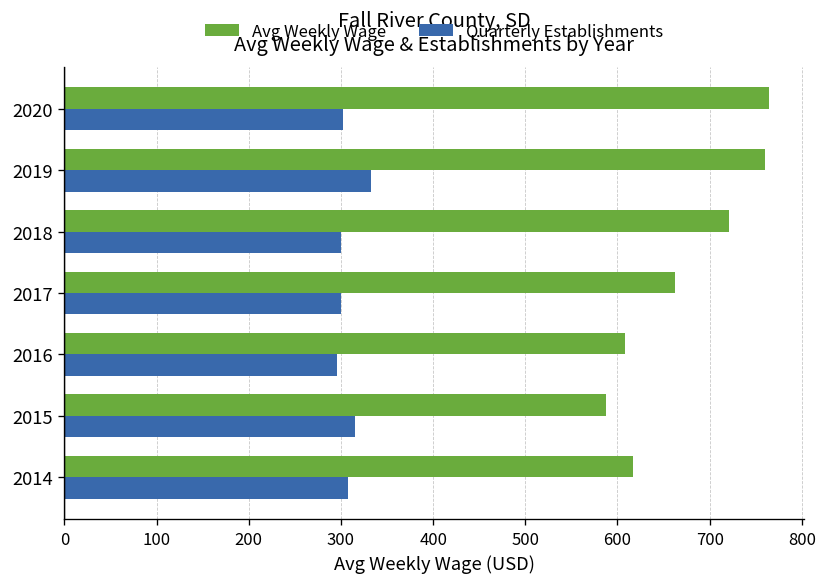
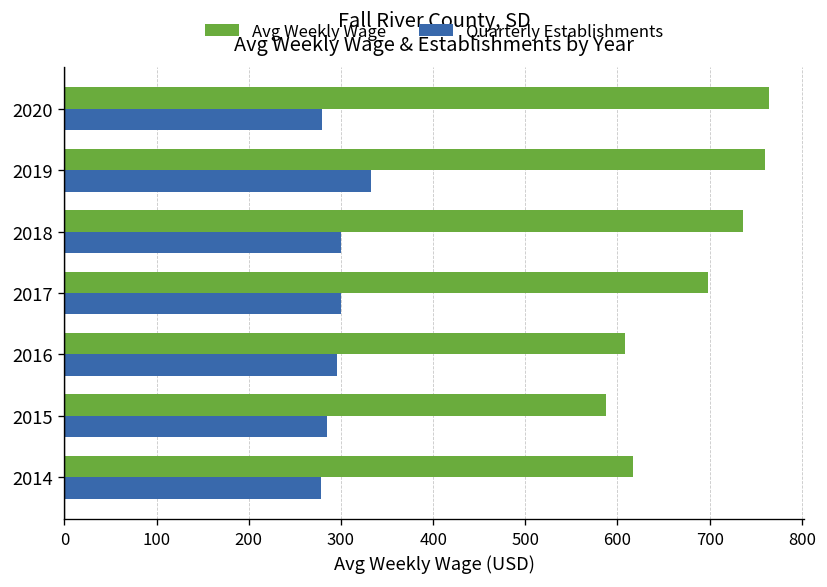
  {
    "Avg Weekly Wage": {
      "2020": 760,
      "2019": 760,
-     "2018": 720,
-     "2017": 660,
+     "2018": 740,
+     "2017": 700,
      "2016": 610,
      "2015": 590,
      "2014": 620
    },
    "Quarterly Establishments": {
-     "2020": 300,
+     "2020": 280,
      "2019": 330,
      "2018": 300,
      "2017": 300,
      "2016": 300,
-     "2015": 320,
-     "2014": 310
+     "2015": 290,
+     "2014": 280
    }
  }
